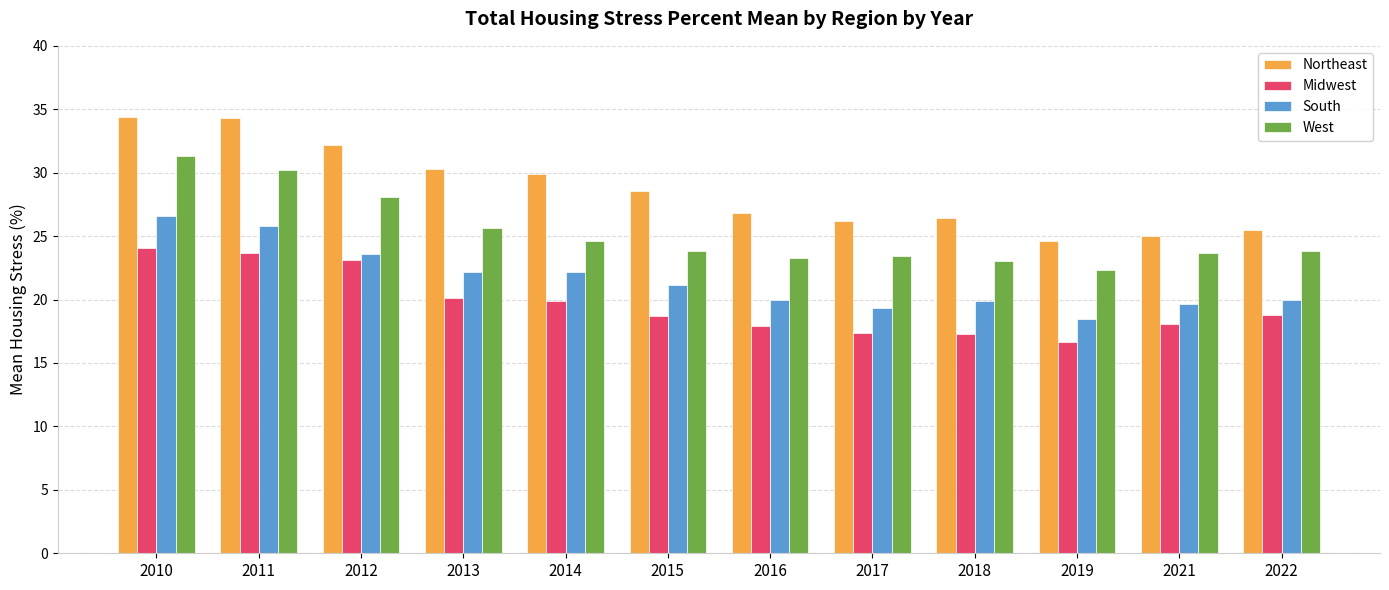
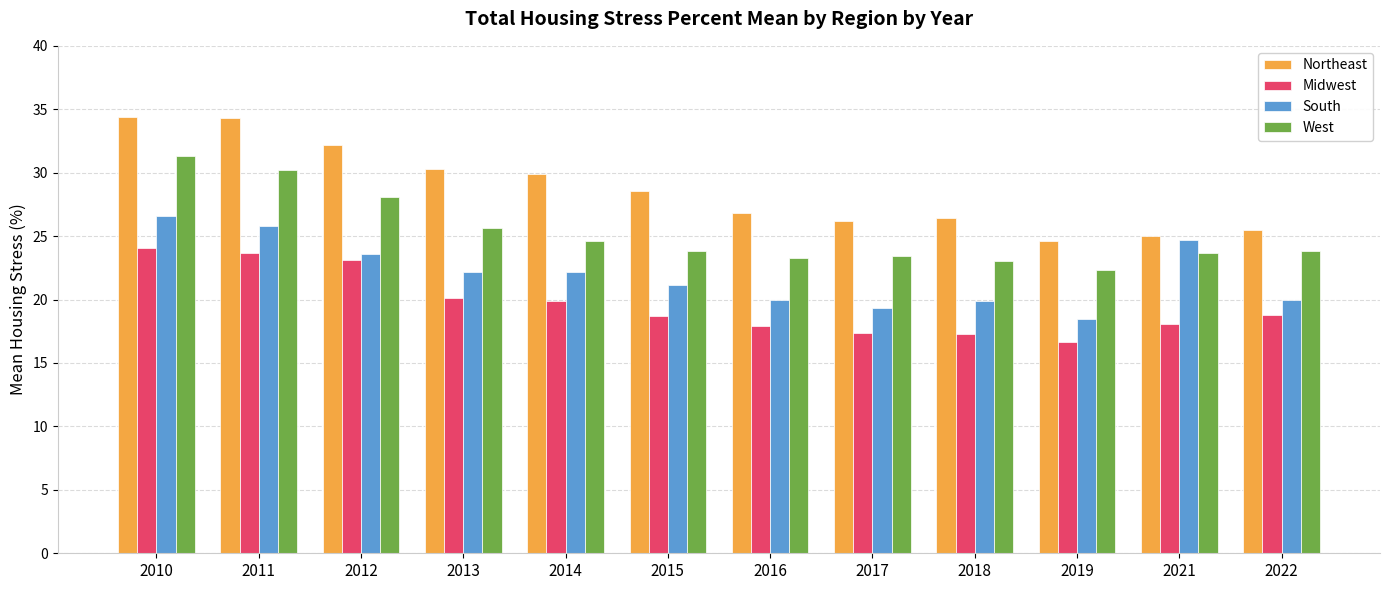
  {
    "Northeast": {
      "2010": 34.4,
      "2011": 34.3,
      "2012": 32.2,
      "2013": 30.3,
      "2014": 29.9,
      "2015": 28.6,
      "2016": 26.8,
      "2017": 26.2,
      "2018": 26.4,
      "2019": 24.6,
      "2021": 25.0,
      "2022": 25.5
    },
    "Midwest": {
      "2010": 24.1,
      "2011": 23.6,
      "2012": 23.1,
      "2013": 20.1,
      "2014": 19.9,
      "2015": 18.7,
      "2016": 17.9,
      "2017": 17.4,
      "2018": 17.3,
      "2019": 16.7,
      "2021": 18.1,
      "2022": 18.8
    },
    "South": {
      "2010": 26.6,
      "2011": 25.8,
      "2012": 23.6,
      "2013": 22.2,
      "2014": 22.2,
      "2015": 21.1,
      "2016": 20.0,
      "2017": 19.4,
      "2018": 19.9,
      "2019": 18.5,
-     "2021": 19.6,
+     "2021": 24.7,
      "2022": 20.0
    },
    "West": {
      "2010": 31.3,
      "2011": 30.2,
      "2012": 28.1,
      "2013": 25.7,
      "2014": 24.6,
      "2015": 23.9,
      "2016": 23.3,
      "2017": 23.4,
      "2018": 23.0,
      "2019": 22.4,
      "2021": 23.7,
      "2022": 23.9
    }
  }
